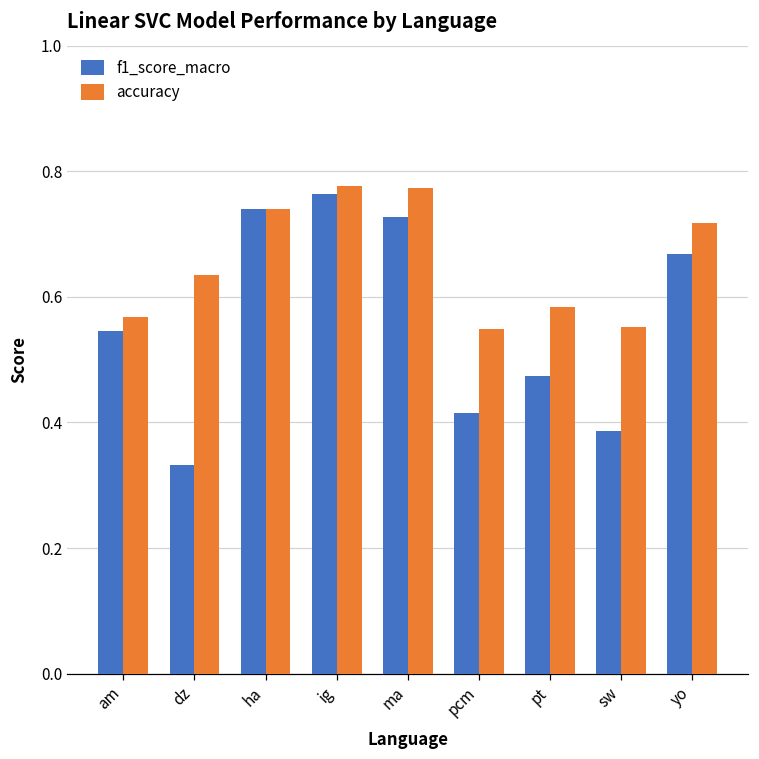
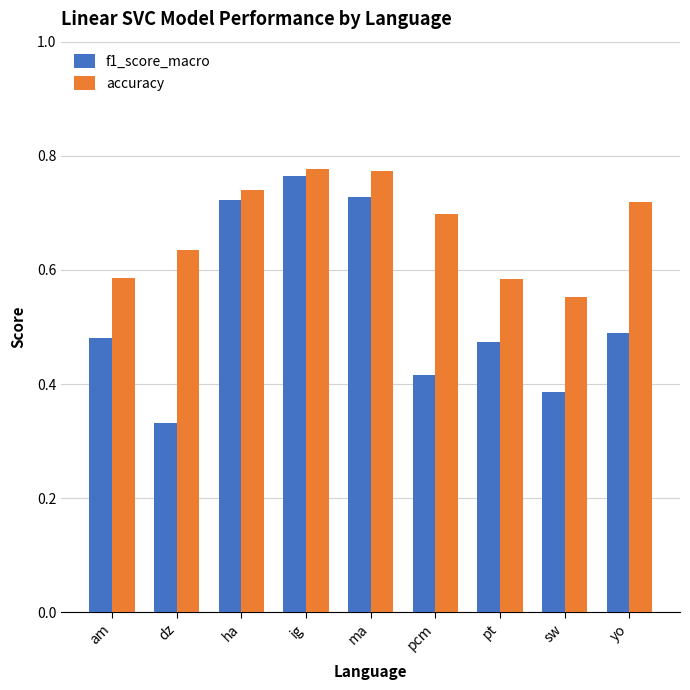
  {
    "f1_score_macro": {
-     "am": 0.55,
+     "am": 0.48,
      "dz": 0.33,
-     "ha": 0.74,
+     "ha": 0.72,
      "ig": 0.76,
      "ma": 0.73,
      "pcm": 0.42,
      "pt": 0.47,
      "sw": 0.39,
-     "yo": 0.67
+     "yo": 0.49
    },
    "accuracy": {
-     "am": 0.57,
+     "am": 0.59,
      "dz": 0.63,
      "ha": 0.74,
      "ig": 0.78,
      "ma": 0.77,
-     "pcm": 0.55,
+     "pcm": 0.70,
      "pt": 0.58,
      "sw": 0.55,
      "yo": 0.72
    }
  }
